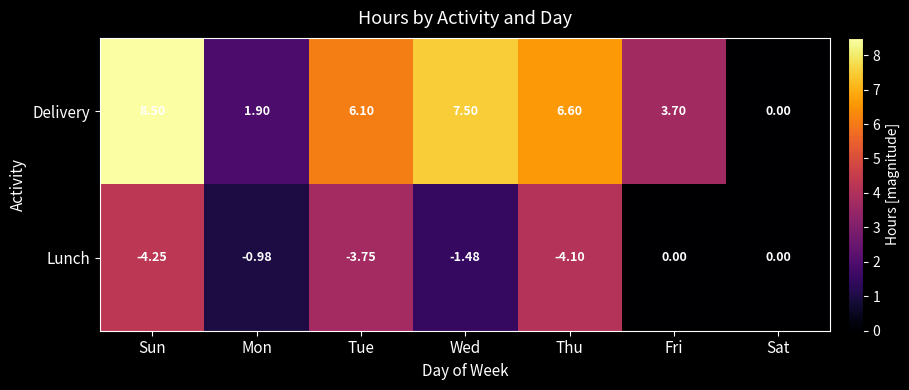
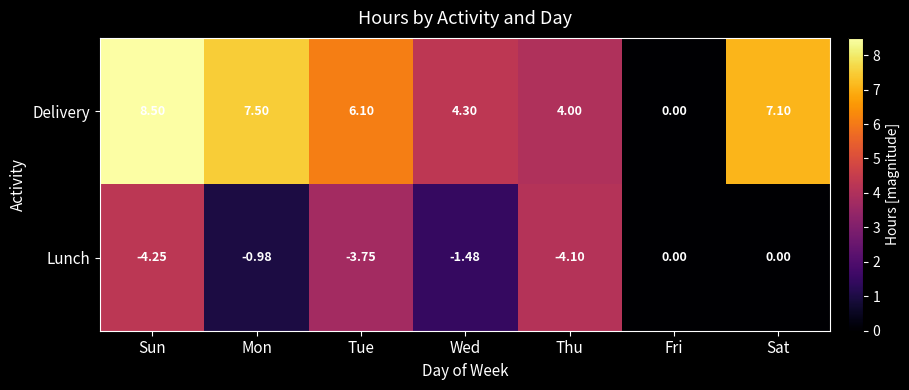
  {
    "Delivery": {
      "Sun": 8.50,
-     "Mon": 1.90,
+     "Mon": 7.50,
      "Tue": 6.10,
-     "Wed": 7.50,
-     "Thu": 6.60,
-     "Fri": 3.70,
-     "Sat": 0.00
+     "Wed": 4.30,
+     "Thu": 4.00,
+     "Fri": 0.00,
+     "Sat": 7.10
    },
    "Lunch": {
      "Sun": -4.25,
      "Mon": -0.98,
      "Tue": -3.75,
      "Wed": -1.48,
      "Thu": -4.10,
      "Fri": 0.00,
      "Sat": 0.00
    }
  }
